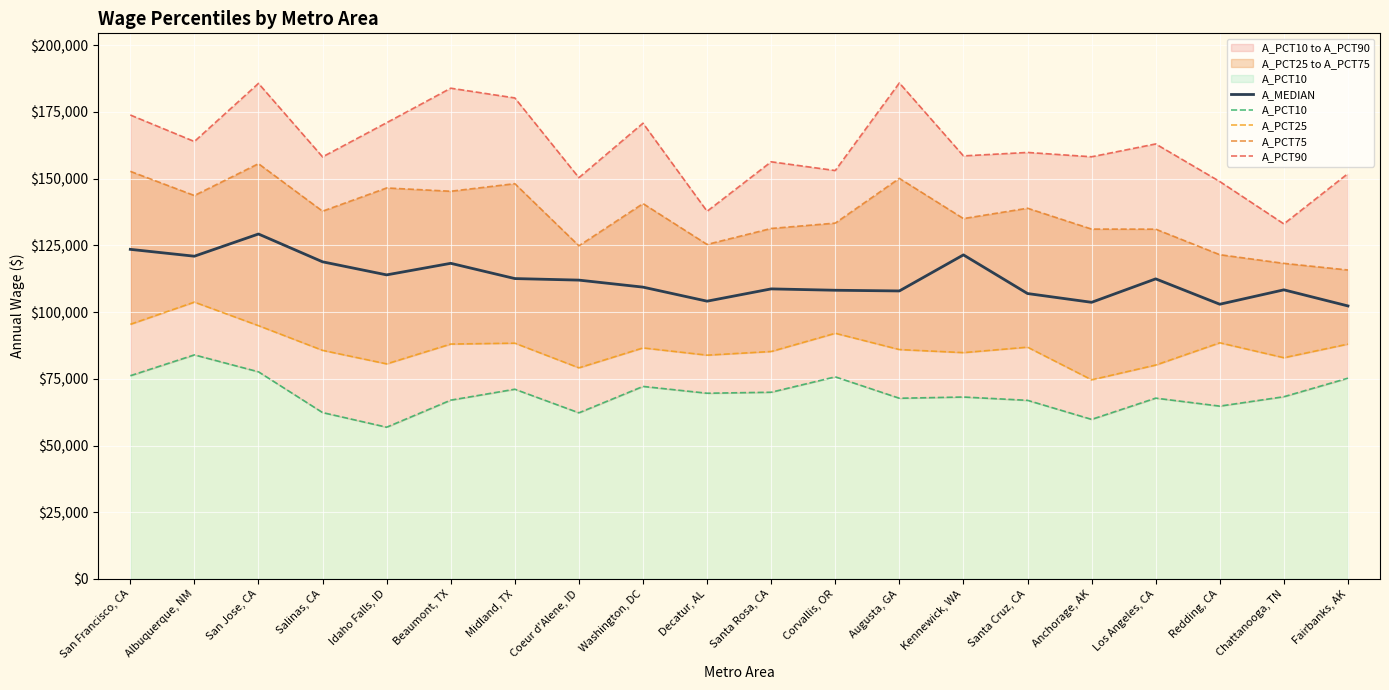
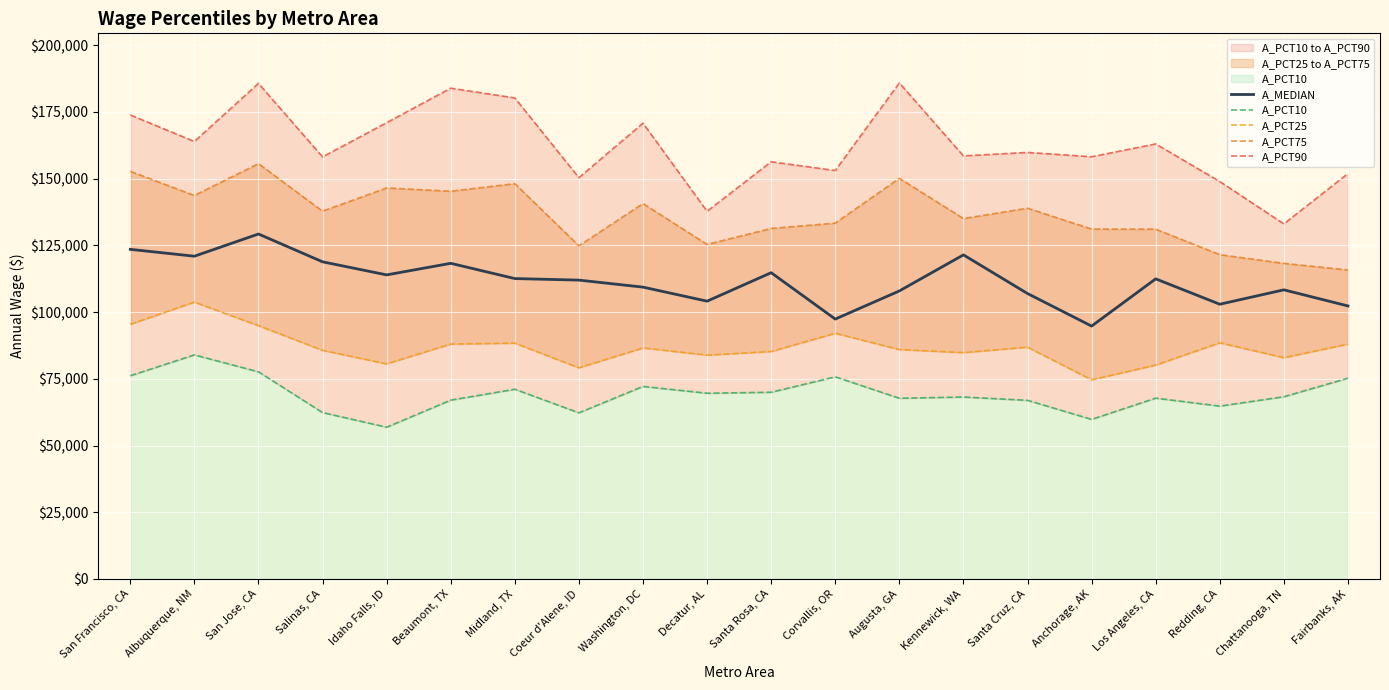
  {
    "A_MEDIAN": {
      "San Francisco, CA": "$124,000",
      "Albuquerque, NM": "$121,000",
      "San Jose, CA": "$129,000",
      "Salinas, CA": "$119,000",
      "Idaho Falls, ID": "$114,000",
      "Beaumont, TX": "$118,000",
      "Midland, TX": "$113,000",
      "Coeur d'Alene, ID": "$112,000",
      "Washington, DC": "$109,000",
      "Decatur, AL": "$104,000",
-     "Santa Rosa, CA": "$109,000",
-     "Corvallis, OR": "$108,000",
+     "Santa Rosa, CA": "$115,000",
+     "Corvallis, OR": "$97,000",
      "Augusta, GA": "$108,000",
      "Kennewick, WA": "$121,000",
      "Santa Cruz, CA": "$107,000",
-     "Anchorage, AK": "$104,000",
+     "Anchorage, AK": "$95,000",
      "Los Angeles, CA": "$112,000",
      "Redding, CA": "$103,000",
      "Chattanooga, TN": "$108,000",
      "Fairbanks, AK": "$102,000"
    }
  }
